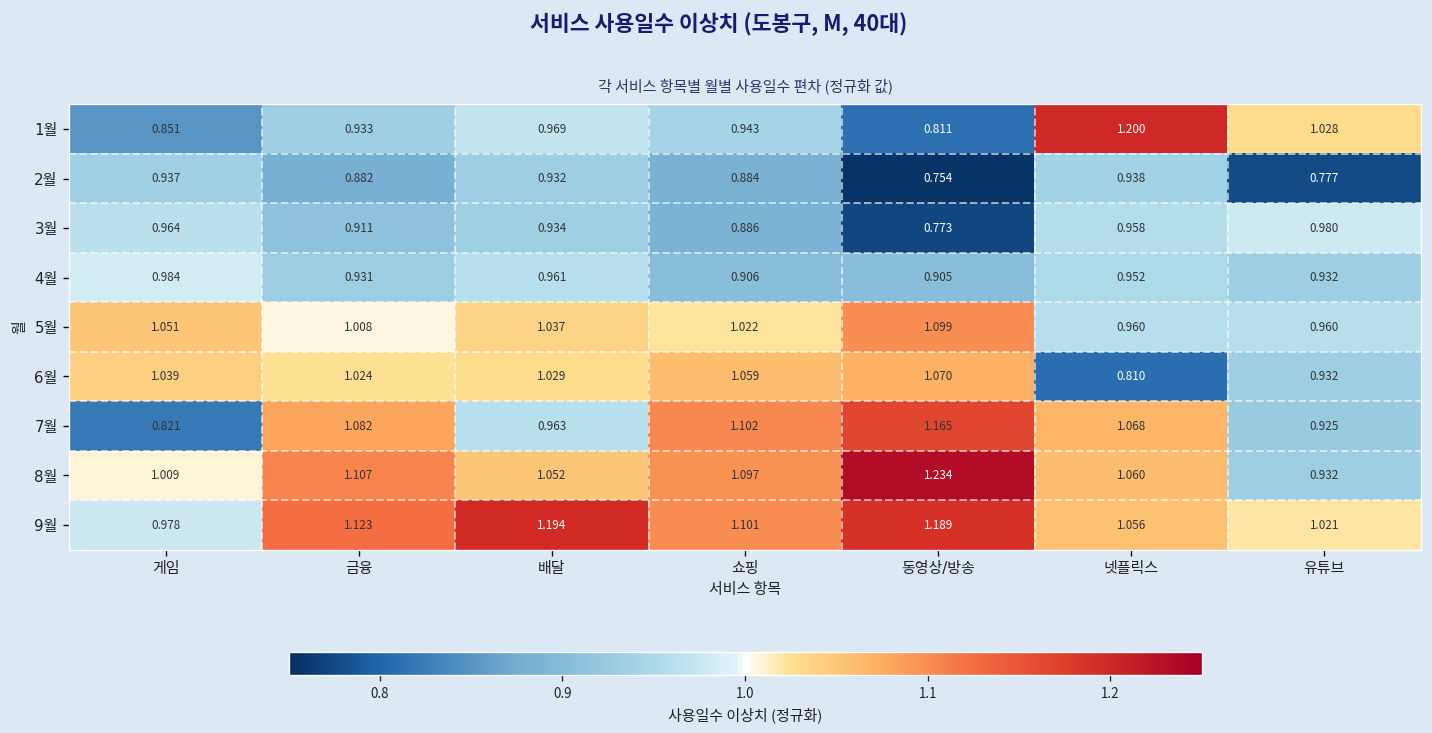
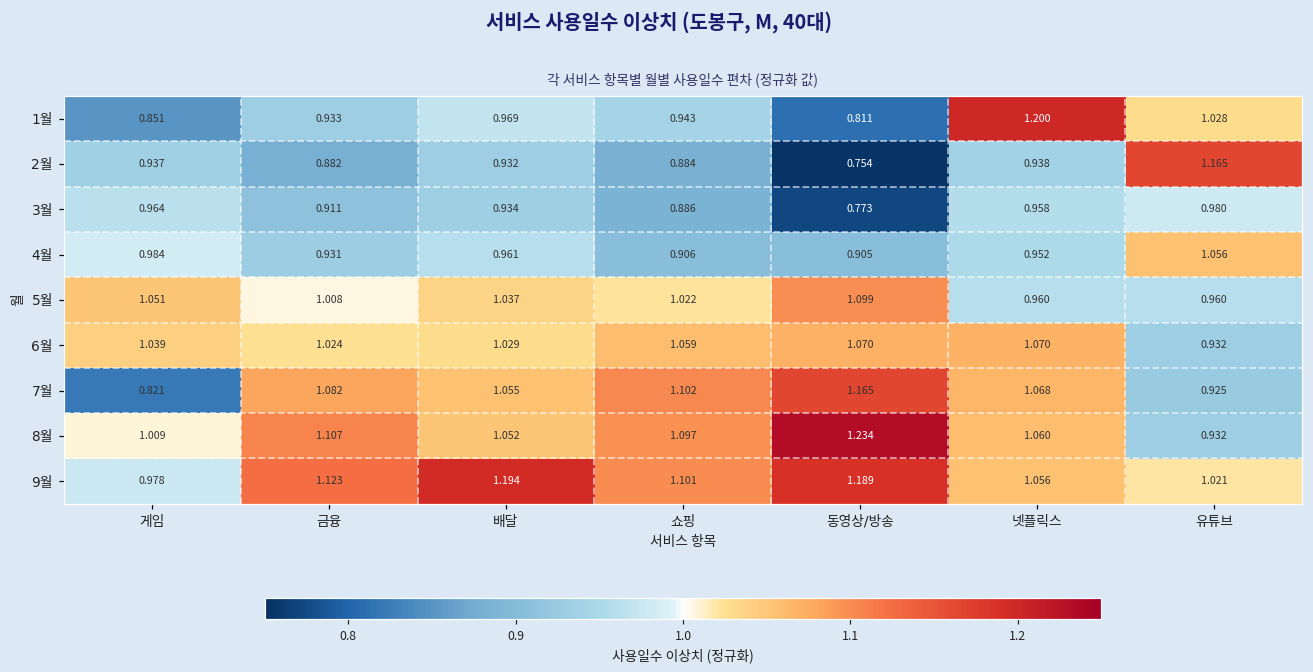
  {
    "1월": {
      "게임": 0.851,
      "금융": 0.933,
      "배달": 0.969,
      "쇼핑": 0.943,
      "동영상/방송": 0.811,
      "넷플릭스": 1.200,
      "유튜브": 1.028
    },
    "2월": {
      "게임": 0.937,
      "금융": 0.882,
      "배달": 0.932,
      "쇼핑": 0.884,
      "동영상/방송": 0.754,
      "넷플릭스": 0.938,
-     "유튜브": 0.777
+     "유튜브": 1.165
    },
    "3월": {
      "게임": 0.964,
      "금융": 0.911,
      "배달": 0.934,
      "쇼핑": 0.886,
      "동영상/방송": 0.773,
      "넷플릭스": 0.958,
      "유튜브": 0.980
    },
    "4월": {
      "게임": 0.984,
      "금융": 0.931,
      "배달": 0.961,
      "쇼핑": 0.906,
      "동영상/방송": 0.905,
      "넷플릭스": 0.952,
-     "유튜브": 0.932
+     "유튜브": 1.056
    },
    "5월": {
      "게임": 1.051,
      "금융": 1.008,
      "배달": 1.037,
      "쇼핑": 1.022,
      "동영상/방송": 1.099,
      "넷플릭스": 0.960,
      "유튜브": 0.960
    },
    "6월": {
      "게임": 1.039,
      "금융": 1.024,
      "배달": 1.029,
      "쇼핑": 1.059,
      "동영상/방송": 1.070,
-     "넷플릭스": 0.810,
+     "넷플릭스": 1.070,
      "유튜브": 0.932
    },
    "7월": {
      "게임": 0.821,
      "금융": 1.082,
-     "배달": 0.963,
+     "배달": 1.055,
      "쇼핑": 1.102,
      "동영상/방송": 1.165,
      "넷플릭스": 1.068,
      "유튜브": 0.925
    },
    "8월": {
      "게임": 1.009,
      "금융": 1.107,
      "배달": 1.052,
      "쇼핑": 1.097,
      "동영상/방송": 1.234,
      "넷플릭스": 1.060,
      "유튜브": 0.932
    },
    "9월": {
      "게임": 0.978,
      "금융": 1.123,
      "배달": 1.194,
      "쇼핑": 1.101,
      "동영상/방송": 1.189,
      "넷플릭스": 1.056,
      "유튜브": 1.021
    }
  }
